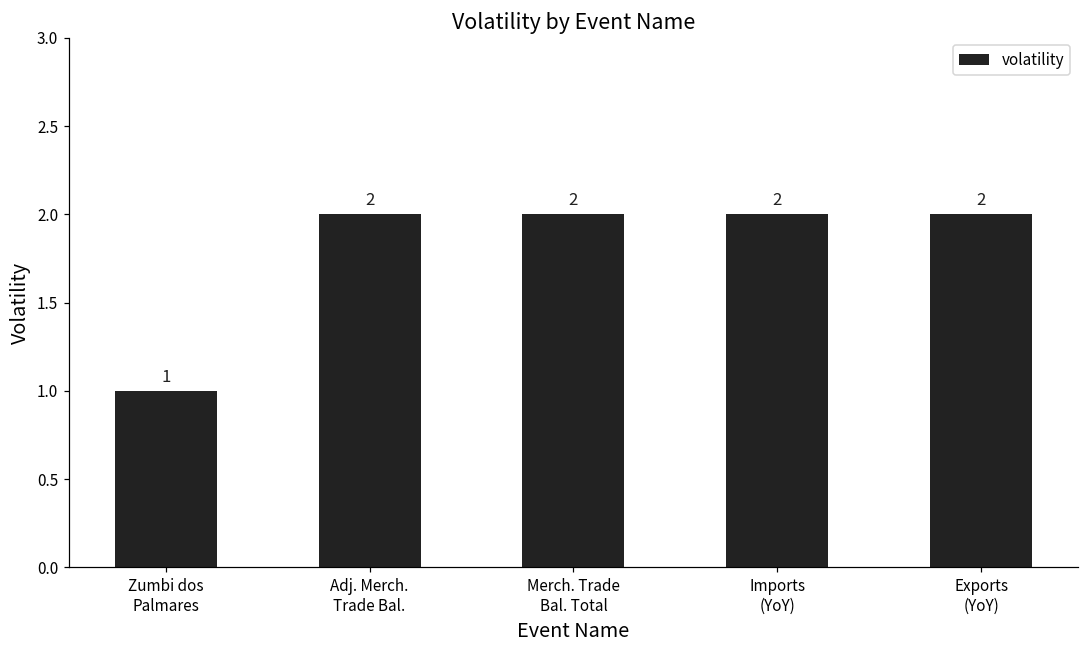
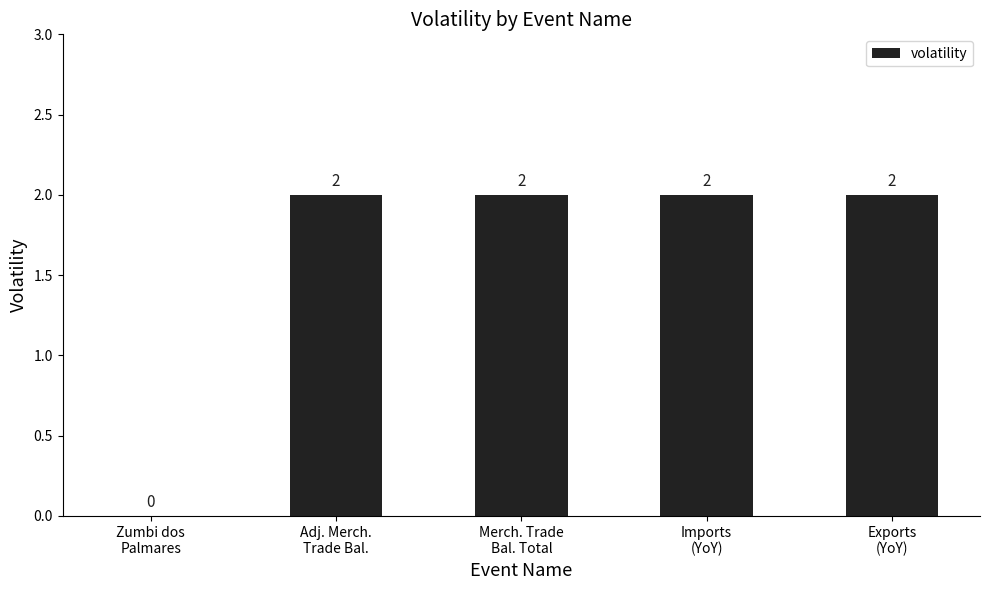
  {
-   "Zumbi dos Palmares": 1,
+   "Zumbi dos Palmares": 0,
    "Adj. Merch. Trade Bal.": 2,
    "Merch. Trade Bal. Total": 2,
    "Imports (YoY)": 2,
    "Exports (YoY)": 2
  }
